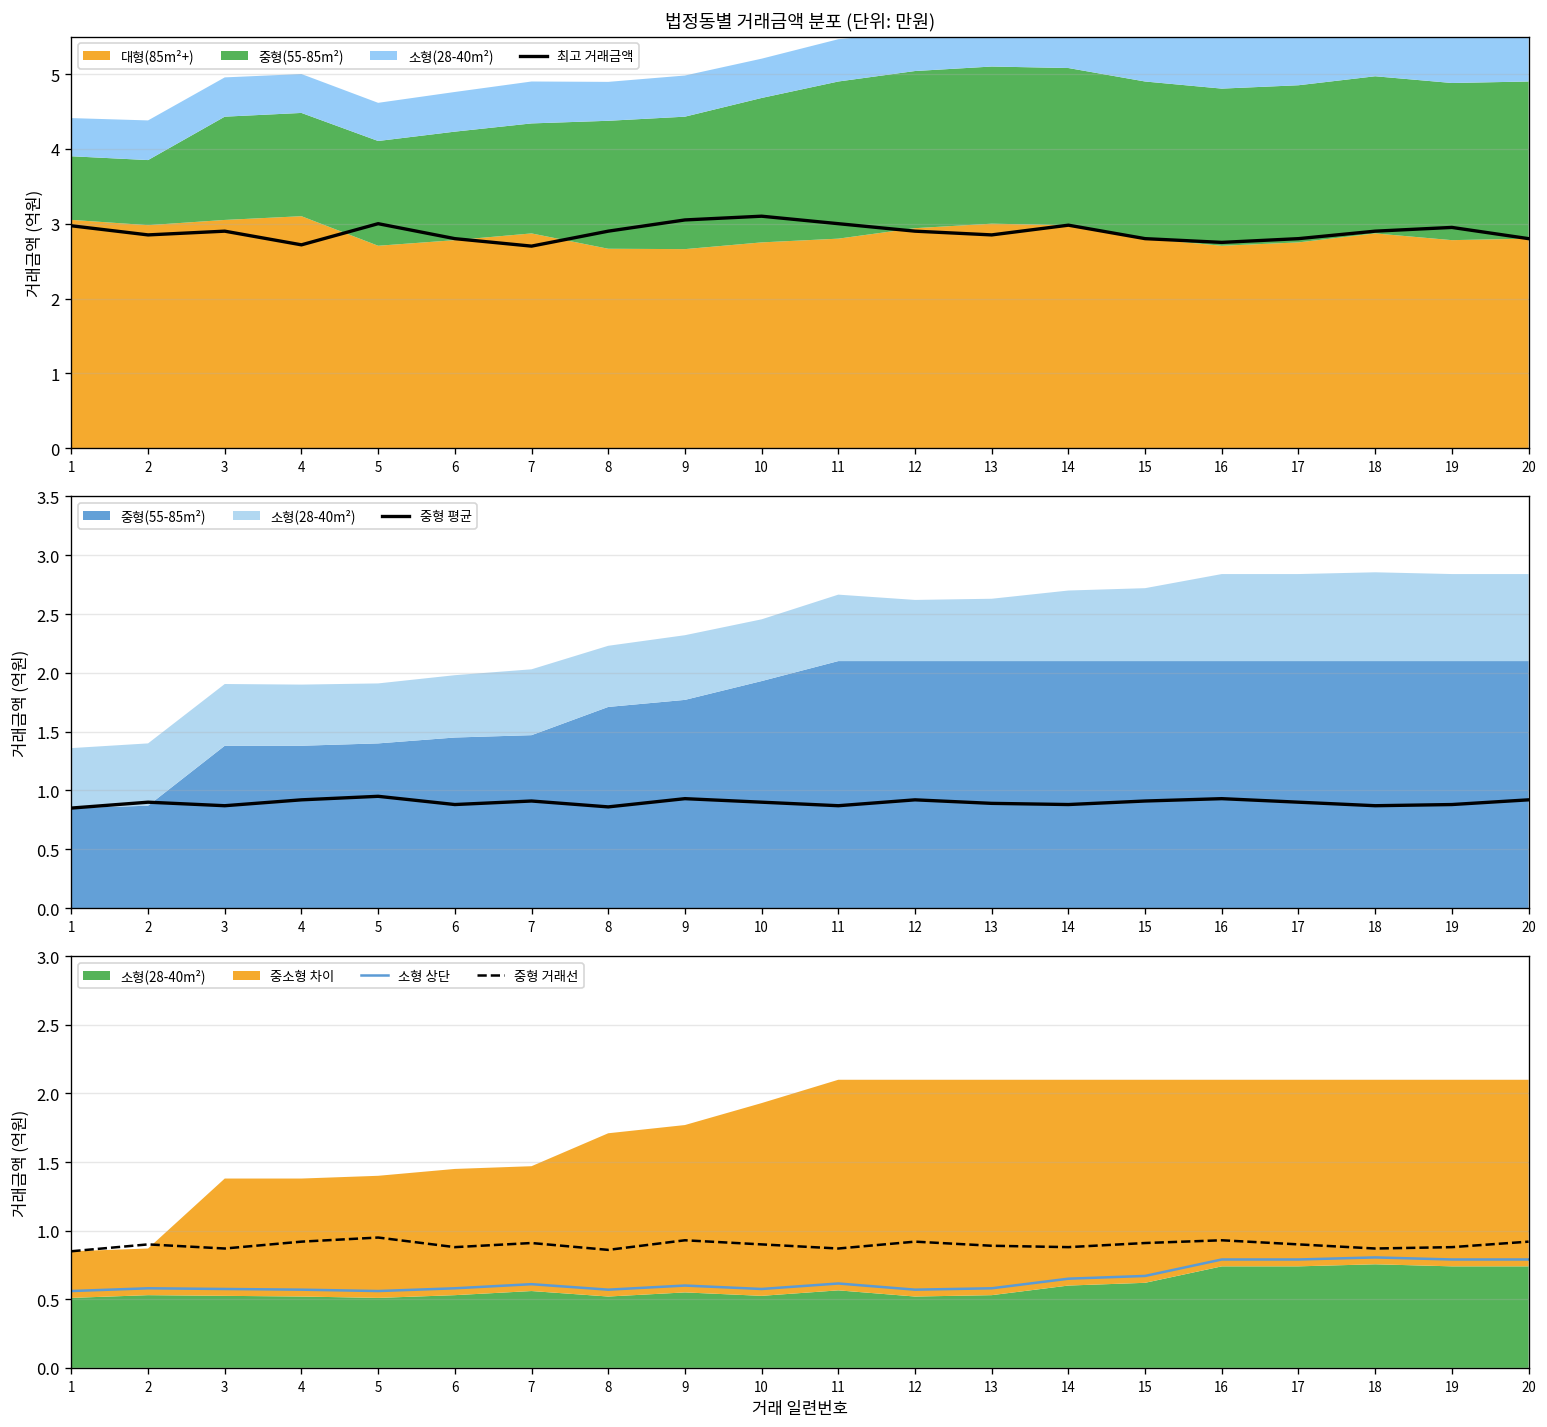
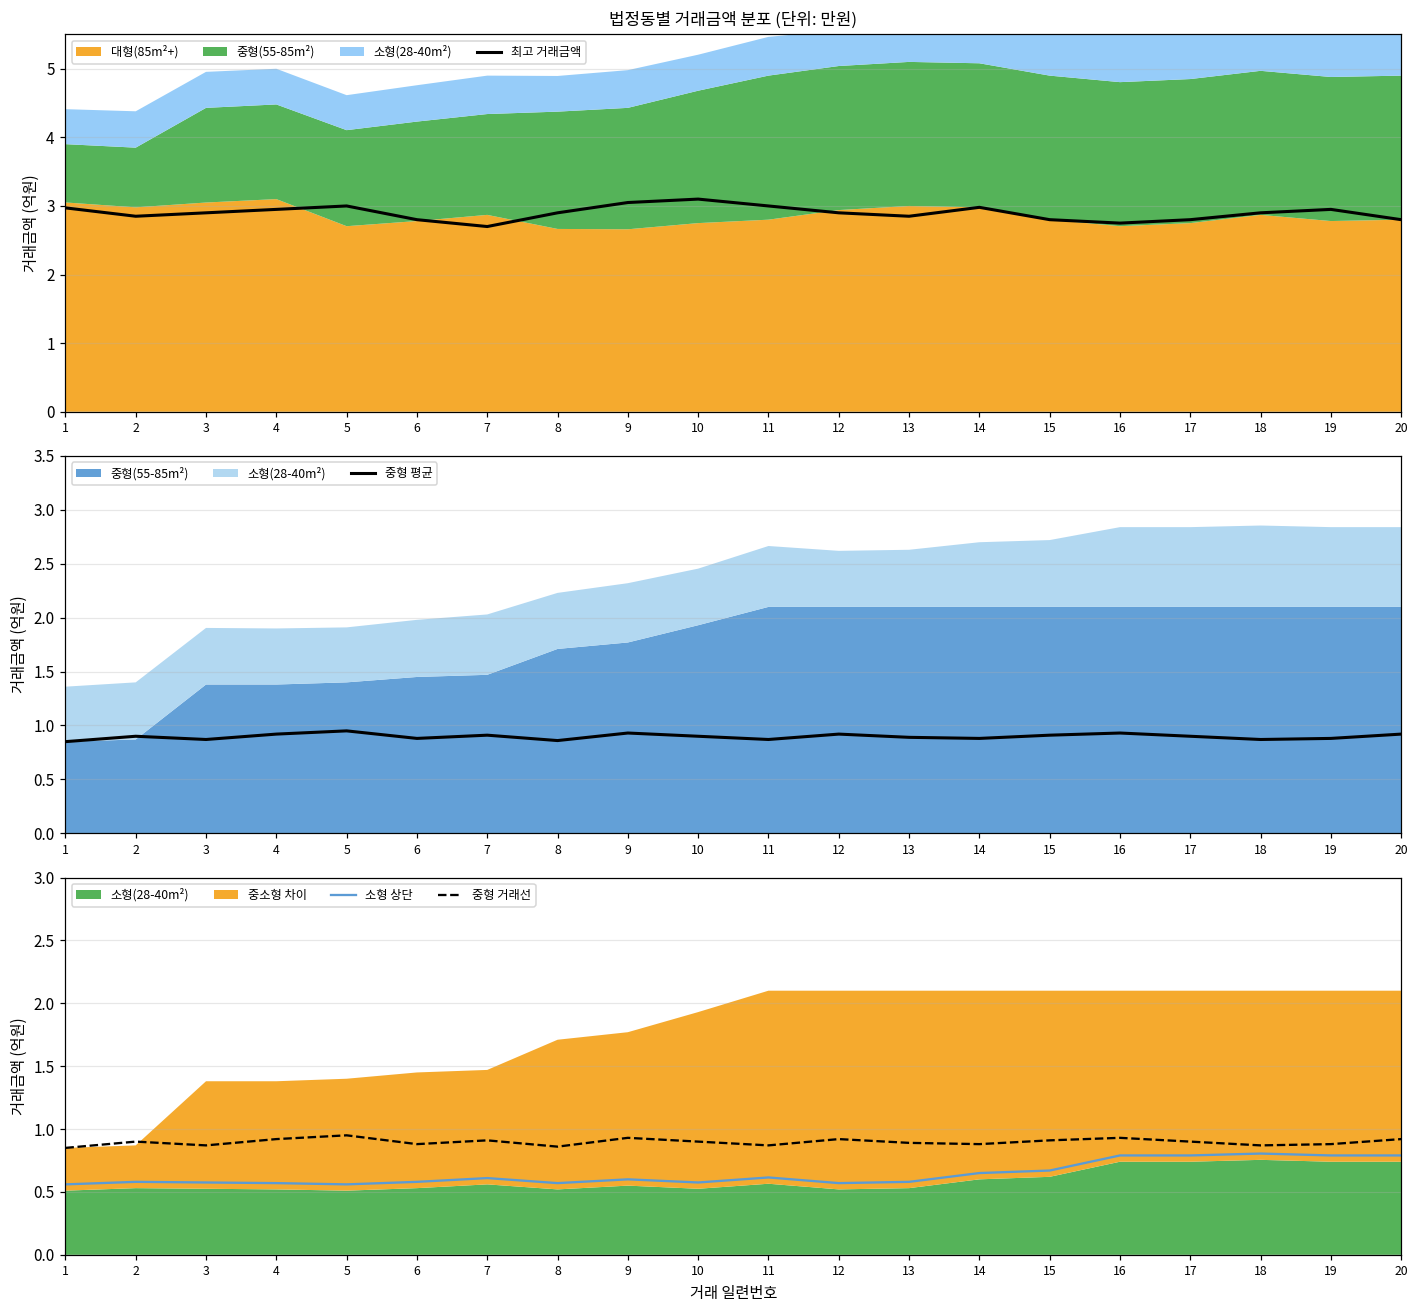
  {
    "법정동별 거래금액 분포 (단위: 만원)": {
      "최고 거래금액": {
        "1": 3.0,
        "2": 2.9,
        "3": 2.9,
-       "4": 2.7,
+       "4": 3.0,
        "5": 3.0,
        "7": 2.7,
        "8": 2.9,
        "9": 3.1,
        "10": 3.1,
        "11": 3.0,
        "13": 2.9,
        "16": 2.8,
        "17": 2.8,
        "19": 3.0
      },
      "대형(85m²+)": {
        "1": 3.1,
        "2": 3.0,
        "3": 3.1,
        "4": 3.1,
        "5": 2.7,
        "7": 2.9,
        "8": 2.7,
        "9": 2.7,
        "10": 2.8,
        "11": 2.8,
        "13": 3.0,
        "16": 2.7,
        "17": 2.8,
        "19": 2.8
      }
    }
  }
